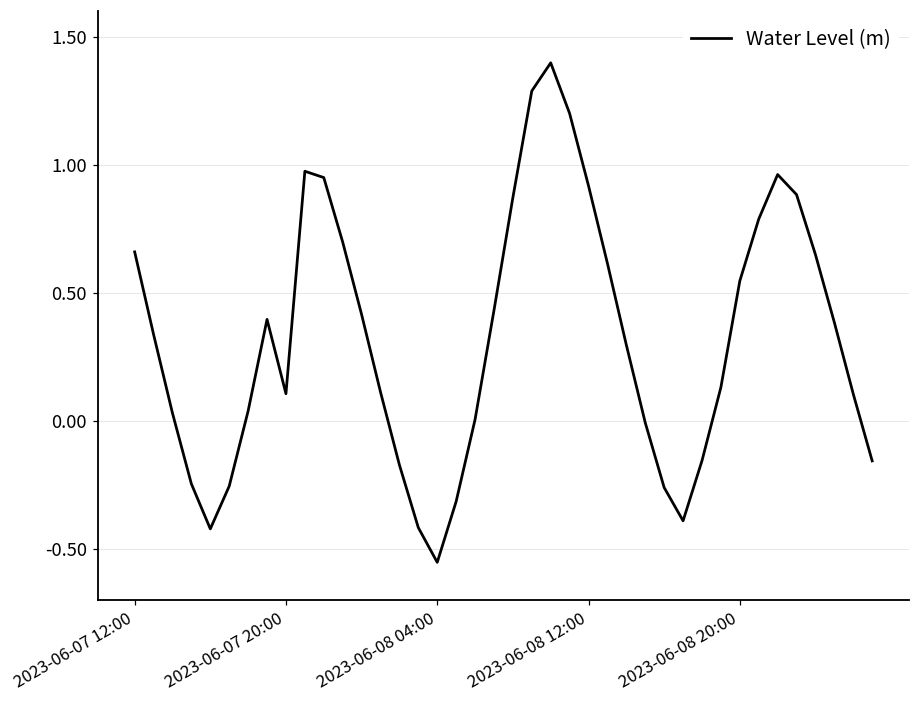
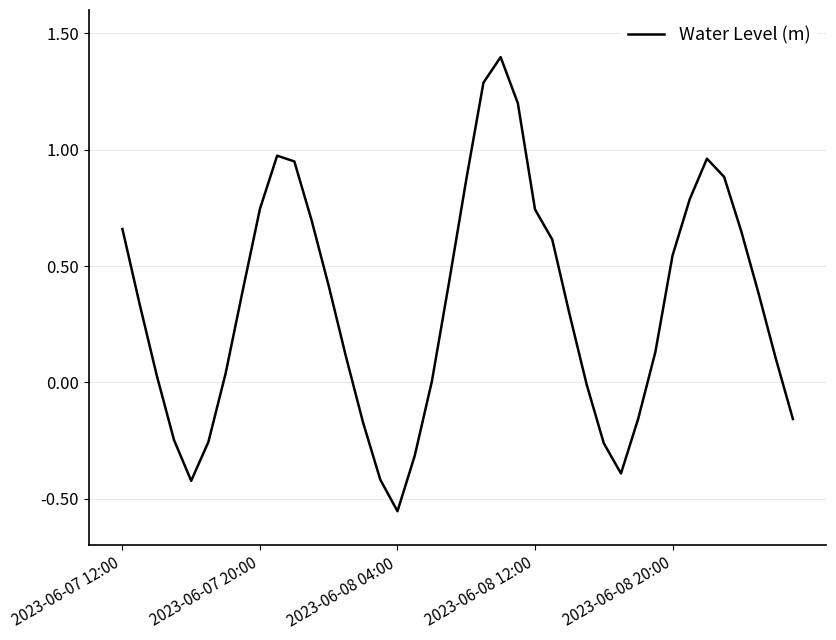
  {
    "2023-06-07 12:00": 0.66,
-   "2023-06-07 20:00": 0.11,
+   "2023-06-07 20:00": 0.75,
    "2023-06-08 04:00": -0.55,
-   "2023-06-08 12:00": 0.92,
+   "2023-06-08 12:00": 0.74,
    "2023-06-08 20:00": 0.55
  }
